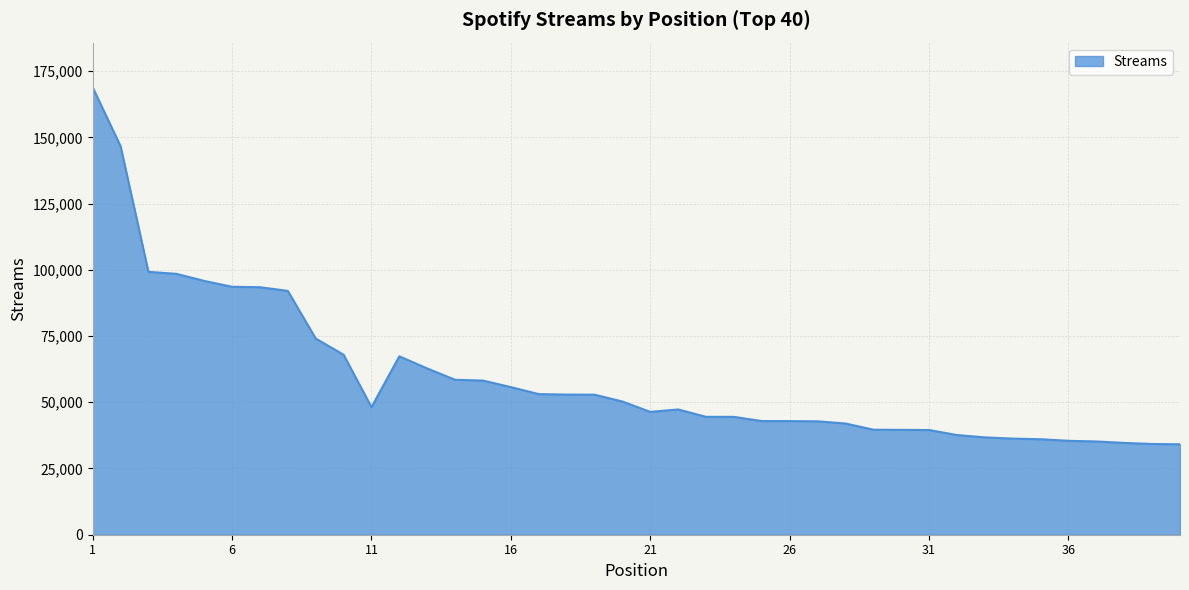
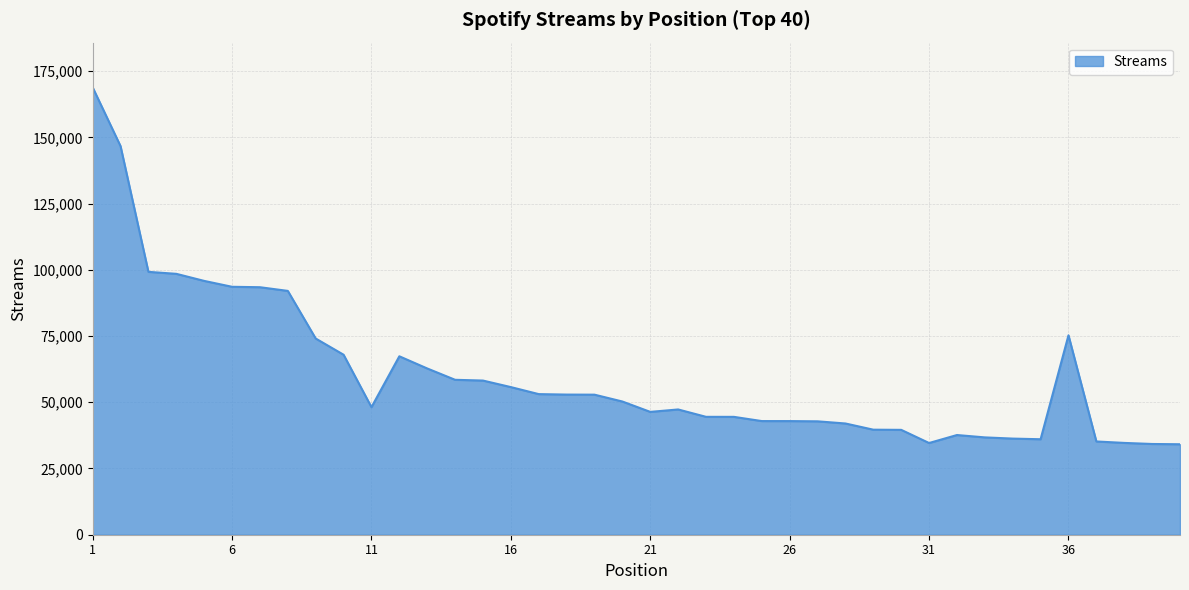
  {
    "1": "169,000",
    "6": "94,000",
    "11": "48,000",
    "16": "56,000",
    "21": "46,000",
    "26": "43,000",
-   "31": "40,000",
-   "36": "35,000"
+   "31": "35,000",
+   "36": "75,000"
  }
